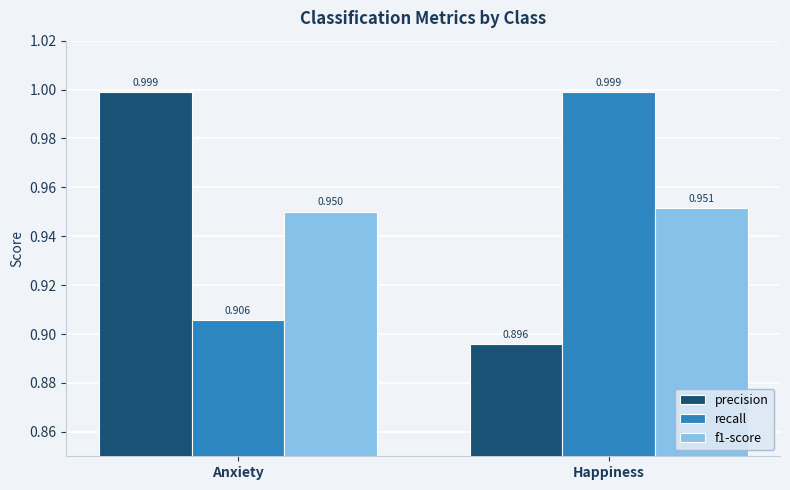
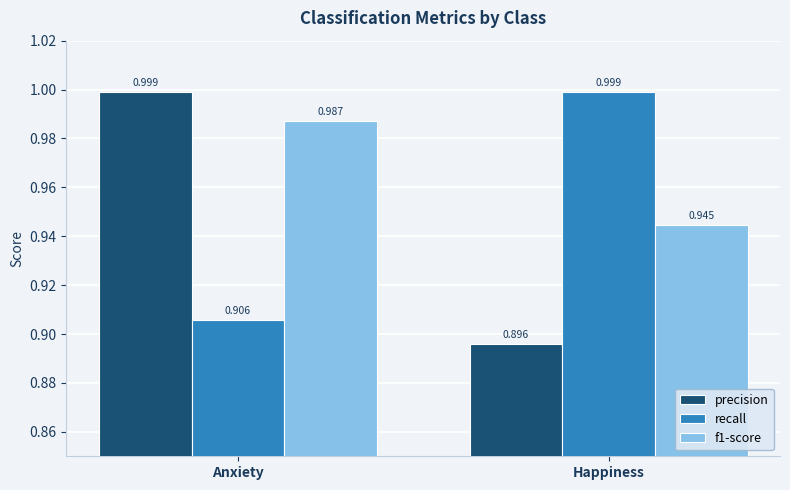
  {
    "precision": {
      "Anxiety": 0.999,
      "Happiness": 0.896
    },
    "recall": {
      "Anxiety": 0.906,
      "Happiness": 0.999
    },
    "f1-score": {
-     "Anxiety": 0.950,
-     "Happiness": 0.951
+     "Anxiety": 0.987,
+     "Happiness": 0.945
    }
  }
